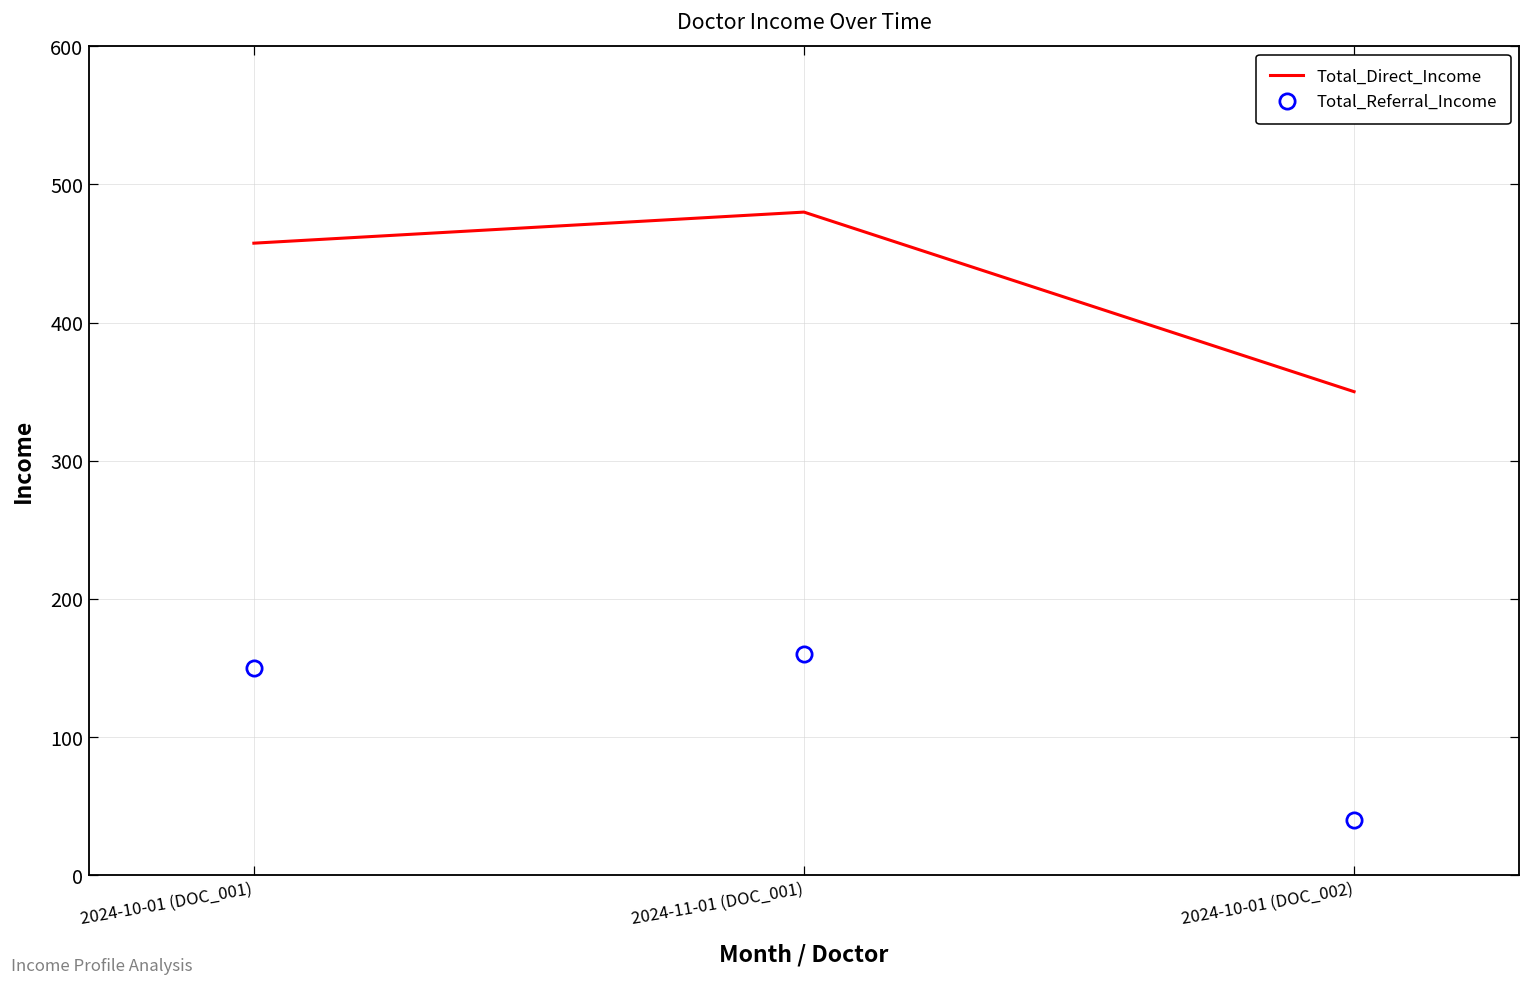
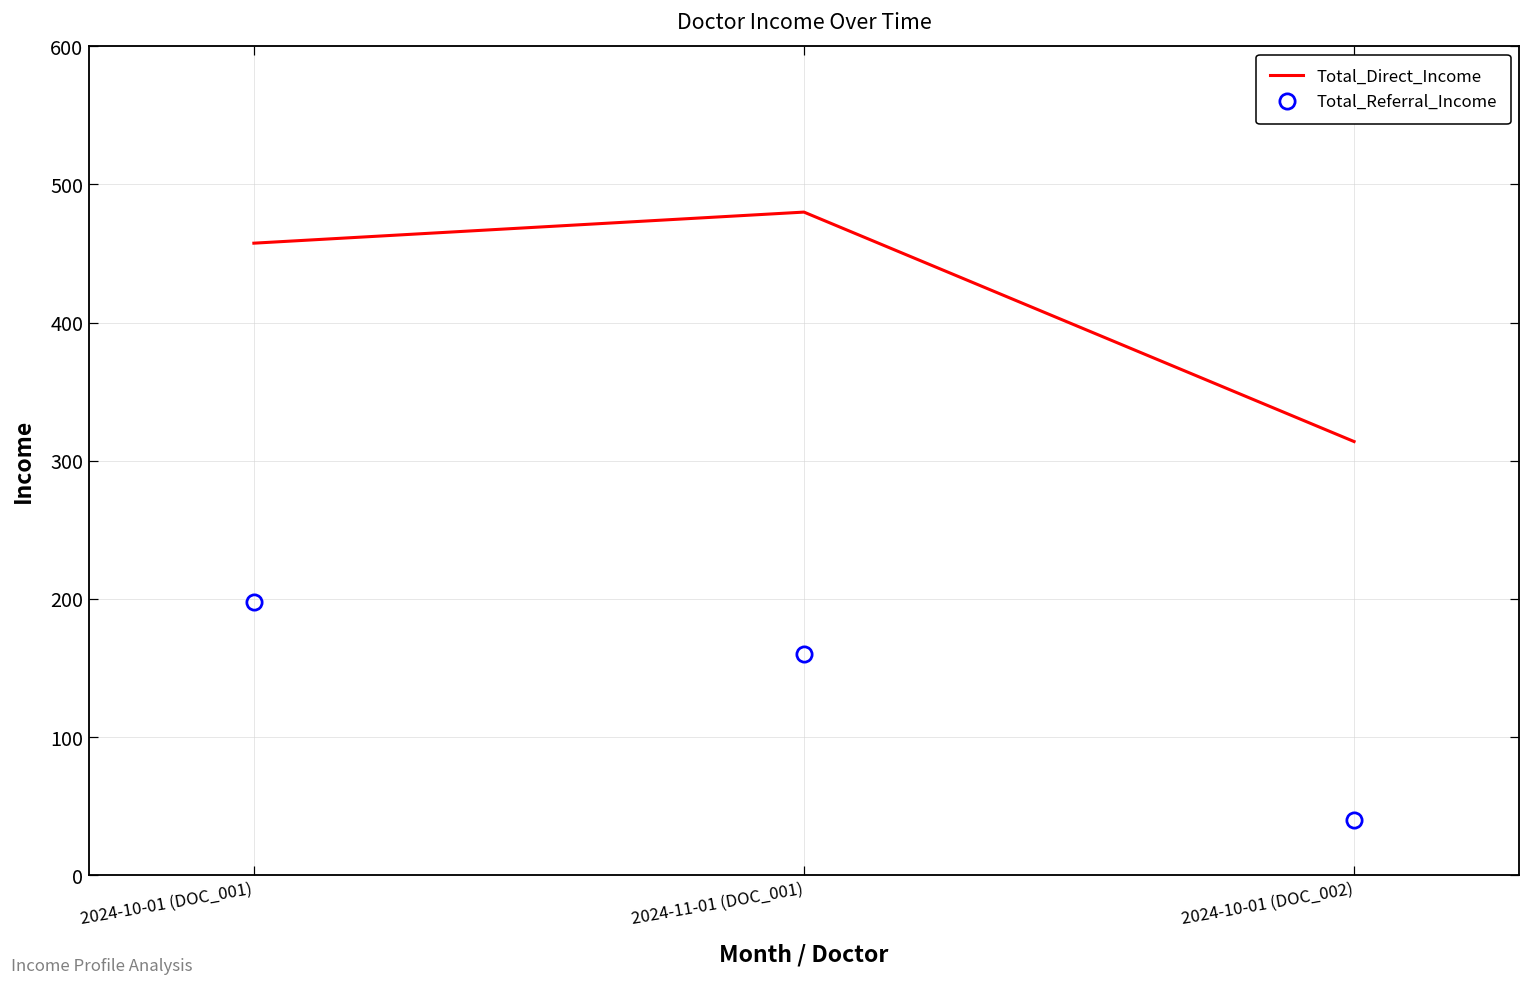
  {
    "Total_Direct_Income": {
      "2024-10-01 (DOC_001)": 458,
      "2024-11-01 (DOC_001)": 480,
-     "2024-10-01 (DOC_002)": 350
+     "2024-10-01 (DOC_002)": 314
    },
    "Total_Referral_Income": {
-     "2024-10-01 (DOC_001)": 150,
+     "2024-10-01 (DOC_001)": 198,
      "2024-11-01 (DOC_001)": 160,
      "2024-10-01 (DOC_002)": 40
    }
  }
